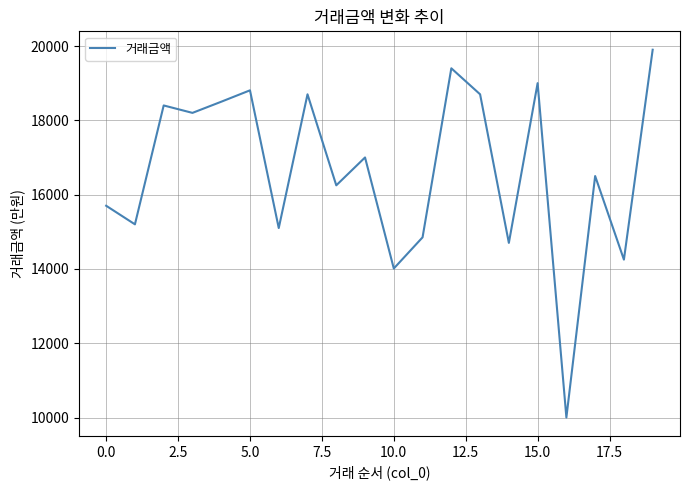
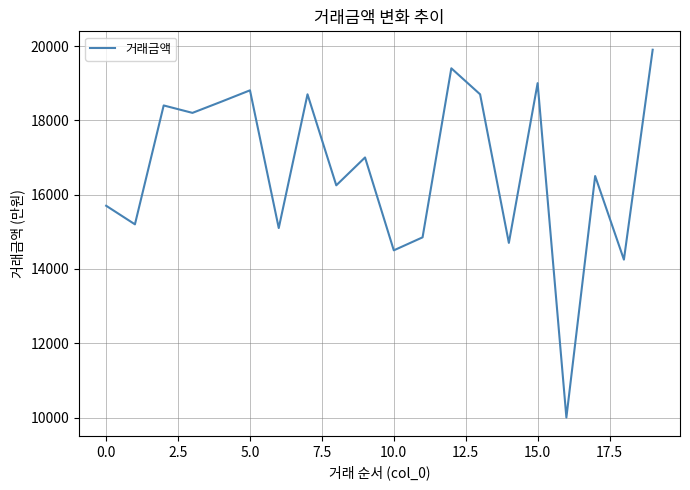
  {
    "0.0": 15700,
    "5.0": 18800,
-   "10.0": 14000,
+   "10.0": 14500,
    "15.0": 19000
  }
